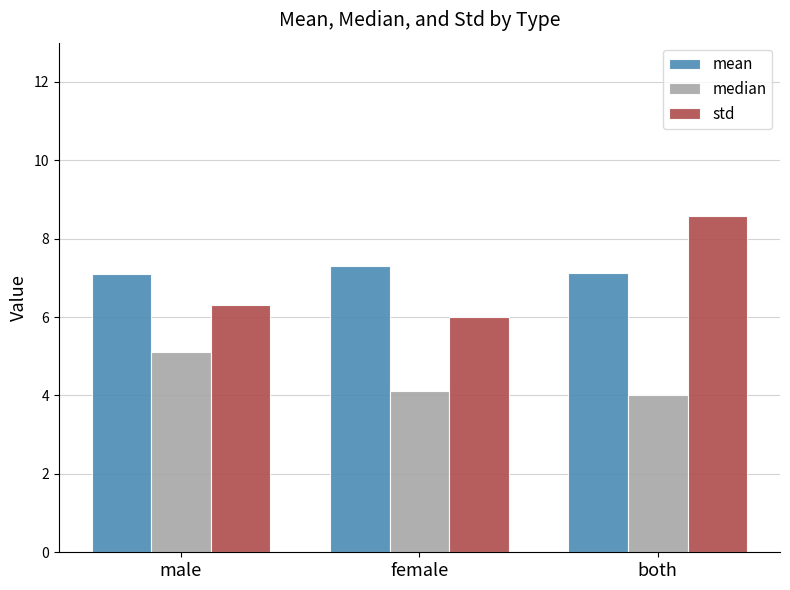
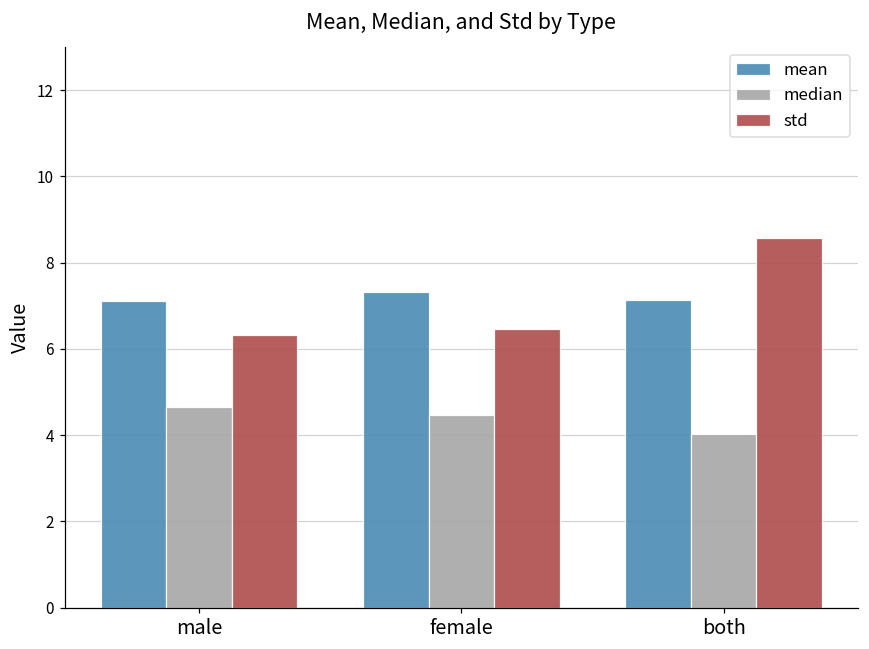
  {
    "mean": {
      "male": 7.1,
      "female": 7.3,
      "both": 7.1
    },
    "median": {
-     "male": 5.1,
-     "female": 4.1,
+     "male": 4.7,
+     "female": 4.5,
      "both": 4.0
    },
    "std": {
      "male": 6.3,
-     "female": 6.0,
+     "female": 6.5,
      "both": 8.6
    }
  }
